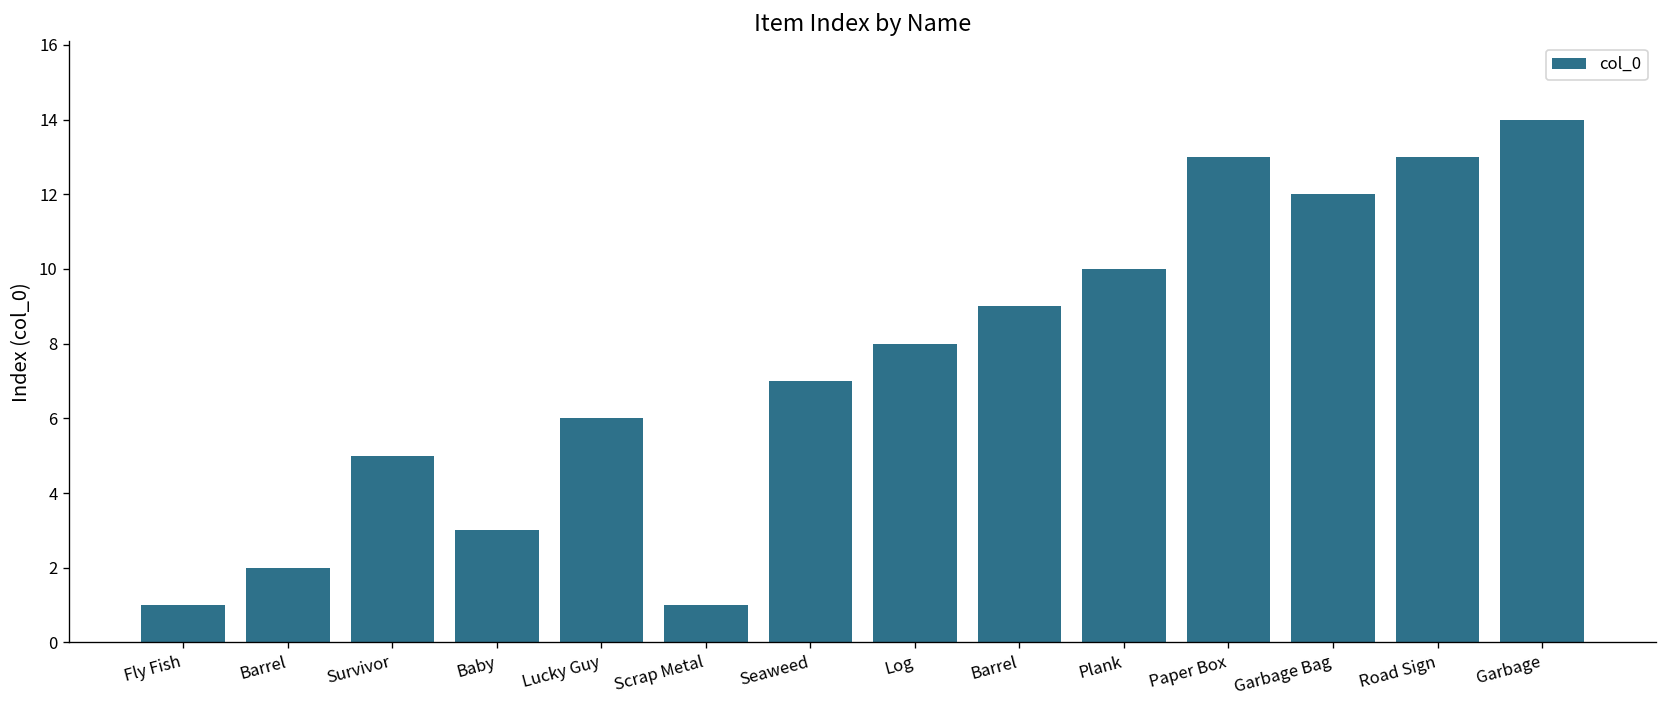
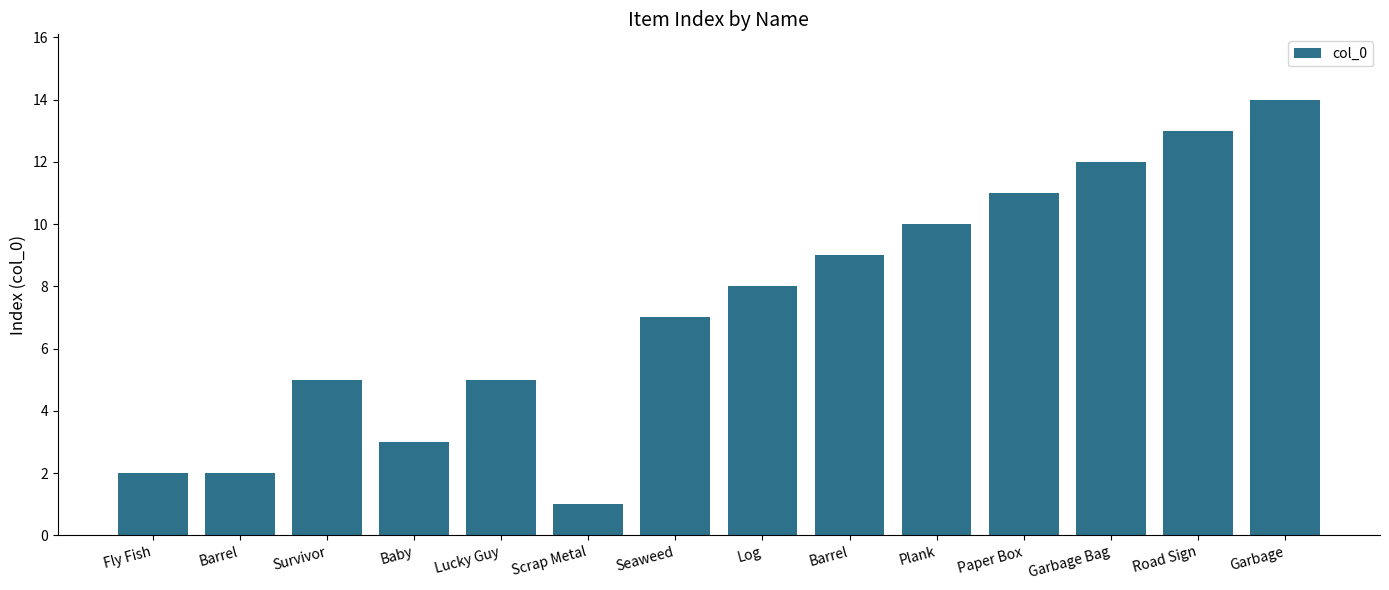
  {
-   "Fly Fish": 1,
+   "Fly Fish": 2,
    "Survivor": 5,
    "Baby": 3,
-   "Lucky Guy": 6,
+   "Lucky Guy": 5,
    "Scrap Metal": 1,
    "Seaweed": 7,
    "Log": 8,
    "Plank": 10,
-   "Paper Box": 13,
+   "Paper Box": 11,
    "Garbage Bag": 12,
    "Road Sign": 13,
    "Garbage": 14
  }
